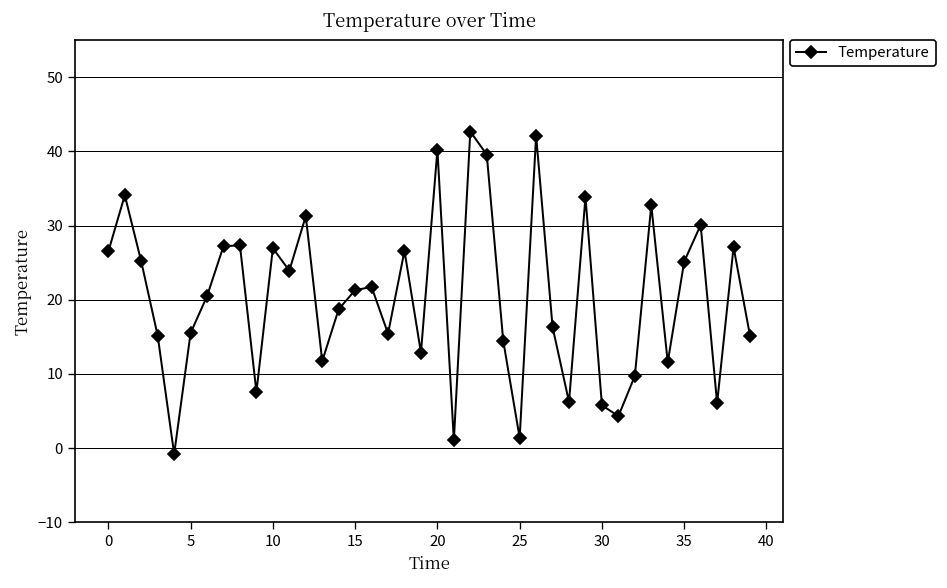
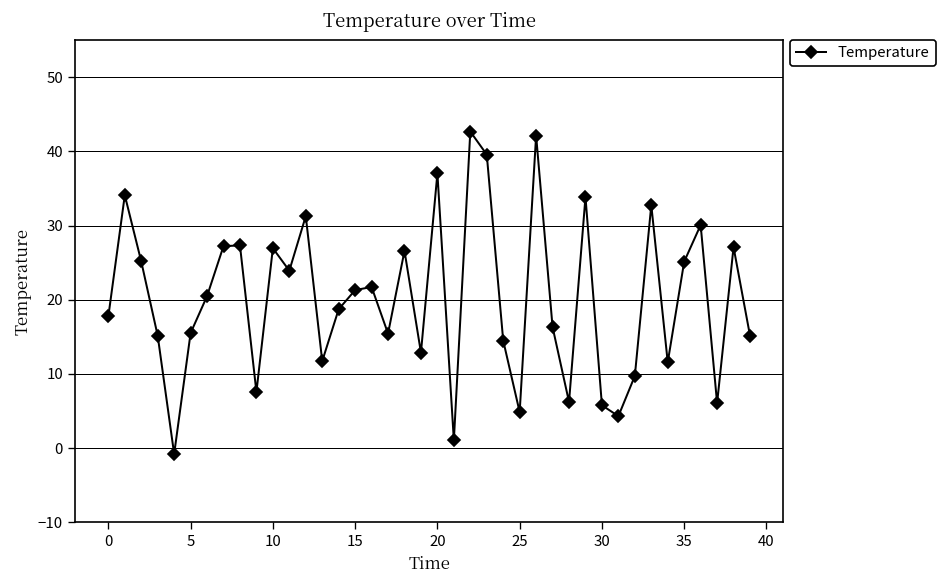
  {
-   "0": 27,
+   "0": 18,
    "5": 16,
    "10": 27,
    "15": 21,
-   "20": 40,
-   "25": 1,
+   "20": 37,
+   "25": 5,
    "30": 6,
    "35": 25
  }
